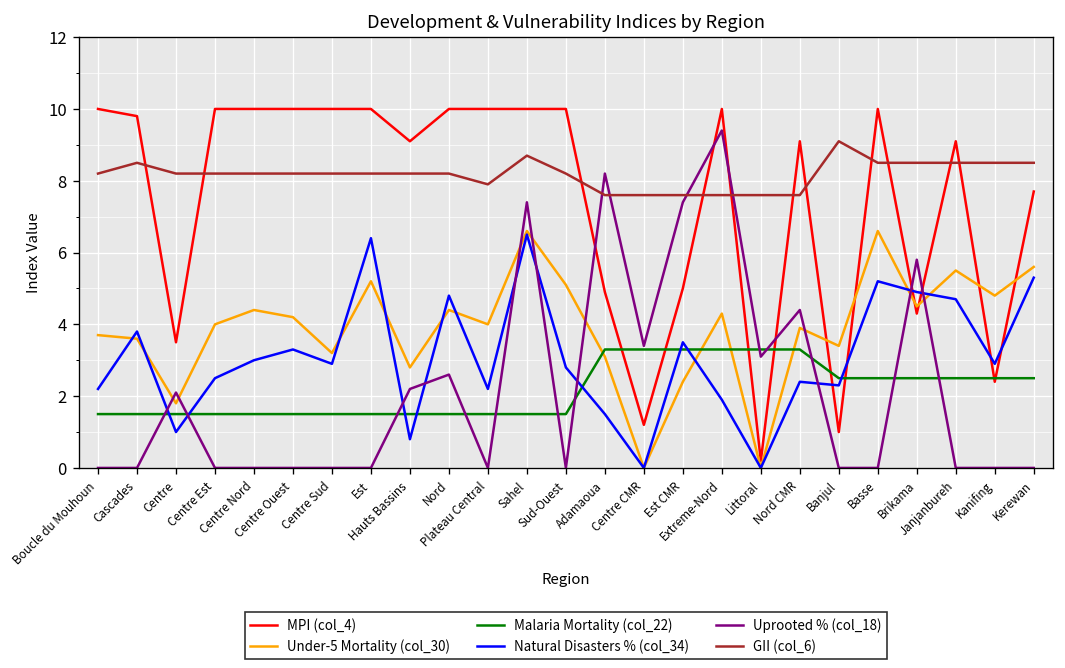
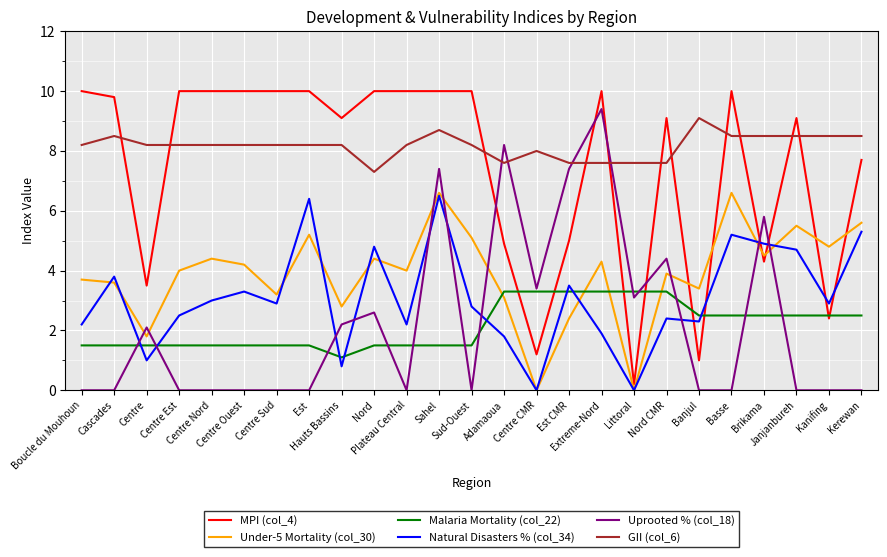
  {
    "MPI (col_4)": {
      "Boucle du Mouhoun": 10.0,
      "Cascades": 9.8,
      "Centre": 3.5,
      "Centre Est": 10.0,
      "Centre Nord": 10.0,
      "Centre Ouest": 10.0,
      "Centre Sud": 10.0,
      "Est": 10.0,
      "Hauts Bassins": 9.1,
      "Nord": 10.0,
      "Plateau Central": 10.0,
      "Sahel": 10.0,
      "Sud-Ouest": 10.0,
      "Adamaoua": 4.9,
      "Centre CMR": 1.2,
      "Est CMR": 5.0,
      "Extreme-Nord": 10.0,
      "Littoral": 0.2,
      "Nord CMR": 9.1,
      "Banjul": 1.0,
      "Basse": 10.0,
      "Brikama": 4.3,
      "Janjanbureh": 9.1,
      "Kanifing": 2.4,
      "Kerewan": 7.7
    },
    "Under-5 Mortality (col_30)": {
      "Boucle du Mouhoun": 3.7,
      "Cascades": 3.6,
      "Centre": 1.8,
      "Centre Est": 4.0,
      "Centre Nord": 4.4,
      "Centre Ouest": 4.2,
      "Centre Sud": 3.2,
      "Est": 5.2,
      "Hauts Bassins": 2.8,
      "Nord": 4.4,
      "Plateau Central": 4.0,
      "Sahel": 6.6,
      "Sud-Ouest": 5.1,
      "Adamaoua": 3.1,
      "Est CMR": 2.4,
      "Extreme-Nord": 4.3,
      "Nord CMR": 3.9,
      "Banjul": 3.4,
      "Basse": 6.6,
      "Brikama": 4.5,
      "Janjanbureh": 5.5,
      "Kanifing": 4.8,
      "Kerewan": 5.6
    },
    "Malaria Mortality (col_22)": {
      "Boucle du Mouhoun": 1.5,
      "Cascades": 1.5,
      "Centre": 1.5,
      "Centre Est": 1.5,
      "Centre Nord": 1.5,
      "Centre Ouest": 1.5,
      "Centre Sud": 1.5,
      "Est": 1.5,
-     "Hauts Bassins": 1.5,
+     "Hauts Bassins": 1.1,
      "Nord": 1.5,
      "Plateau Central": 1.5,
      "Sahel": 1.5,
      "Sud-Ouest": 1.5,
      "Adamaoua": 3.3,
      "Centre CMR": 3.3,
      "Est CMR": 3.3,
      "Extreme-Nord": 3.3,
      "Littoral": 3.3,
      "Nord CMR": 3.3,
      "Banjul": 2.5,
      "Basse": 2.5,
      "Brikama": 2.5,
      "Janjanbureh": 2.5,
      "Kanifing": 2.5,
      "Kerewan": 2.5
    },
    "Natural Disasters % (col_34)": {
      "Boucle du Mouhoun": 2.2,
      "Cascades": 3.8,
      "Centre": 1.0,
      "Centre Est": 2.5,
      "Centre Nord": 3.0,
      "Centre Ouest": 3.3,
      "Centre Sud": 2.9,
      "Est": 6.4,
      "Hauts Bassins": 0.8,
      "Nord": 4.8,
      "Plateau Central": 2.2,
      "Sahel": 6.5,
      "Sud-Ouest": 2.8,
-     "Adamaoua": 1.5,
+     "Adamaoua": 1.8,
      "Est CMR": 3.5,
      "Extreme-Nord": 1.9,
      "Nord CMR": 2.4,
      "Banjul": 2.3,
      "Basse": 5.2,
      "Brikama": 4.9,
      "Janjanbureh": 4.7,
      "Kanifing": 2.9,
      "Kerewan": 5.3
    },
    "Uprooted % (col_18)": {
      "Boucle du Mouhoun": 0.0,
      "Cascades": 0.0,
      "Centre": 2.1,
      "Centre Est": 0.0,
      "Centre Nord": 0.0,
      "Centre Ouest": 0.0,
      "Centre Sud": 0.0,
      "Est": 0.0,
      "Hauts Bassins": 2.2,
      "Nord": 2.6,
      "Plateau Central": 0.0,
      "Sahel": 7.4,
      "Sud-Ouest": 0.0,
      "Adamaoua": 8.2,
      "Centre CMR": 3.4,
      "Est CMR": 7.4,
      "Extreme-Nord": 9.4,
      "Littoral": 3.1,
      "Nord CMR": 4.4,
      "Banjul": 0.0,
      "Basse": 0.0,
      "Brikama": 5.8,
      "Janjanbureh": 0.0,
      "Kanifing": 0.0,
      "Kerewan": 0.0
    },
    "GII (col_6)": {
      "Boucle du Mouhoun": 8.2,
      "Cascades": 8.5,
      "Centre": 8.2,
      "Centre Est": 8.2,
      "Centre Nord": 8.2,
      "Centre Ouest": 8.2,
      "Centre Sud": 8.2,
      "Est": 8.2,
      "Hauts Bassins": 8.2,
-     "Nord": 8.2,
-     "Plateau Central": 7.9,
+     "Nord": 7.3,
+     "Plateau Central": 8.2,
      "Sahel": 8.7,
      "Sud-Ouest": 8.2,
      "Adamaoua": 7.6,
-     "Centre CMR": 7.6,
+     "Centre CMR": 8.0,
      "Est CMR": 7.6,
      "Extreme-Nord": 7.6,
      "Littoral": 7.6,
      "Nord CMR": 7.6,
      "Banjul": 9.1,
      "Basse": 8.5,
      "Brikama": 8.5,
      "Janjanbureh": 8.5,
      "Kanifing": 8.5,
      "Kerewan": 8.5
    }
  }
